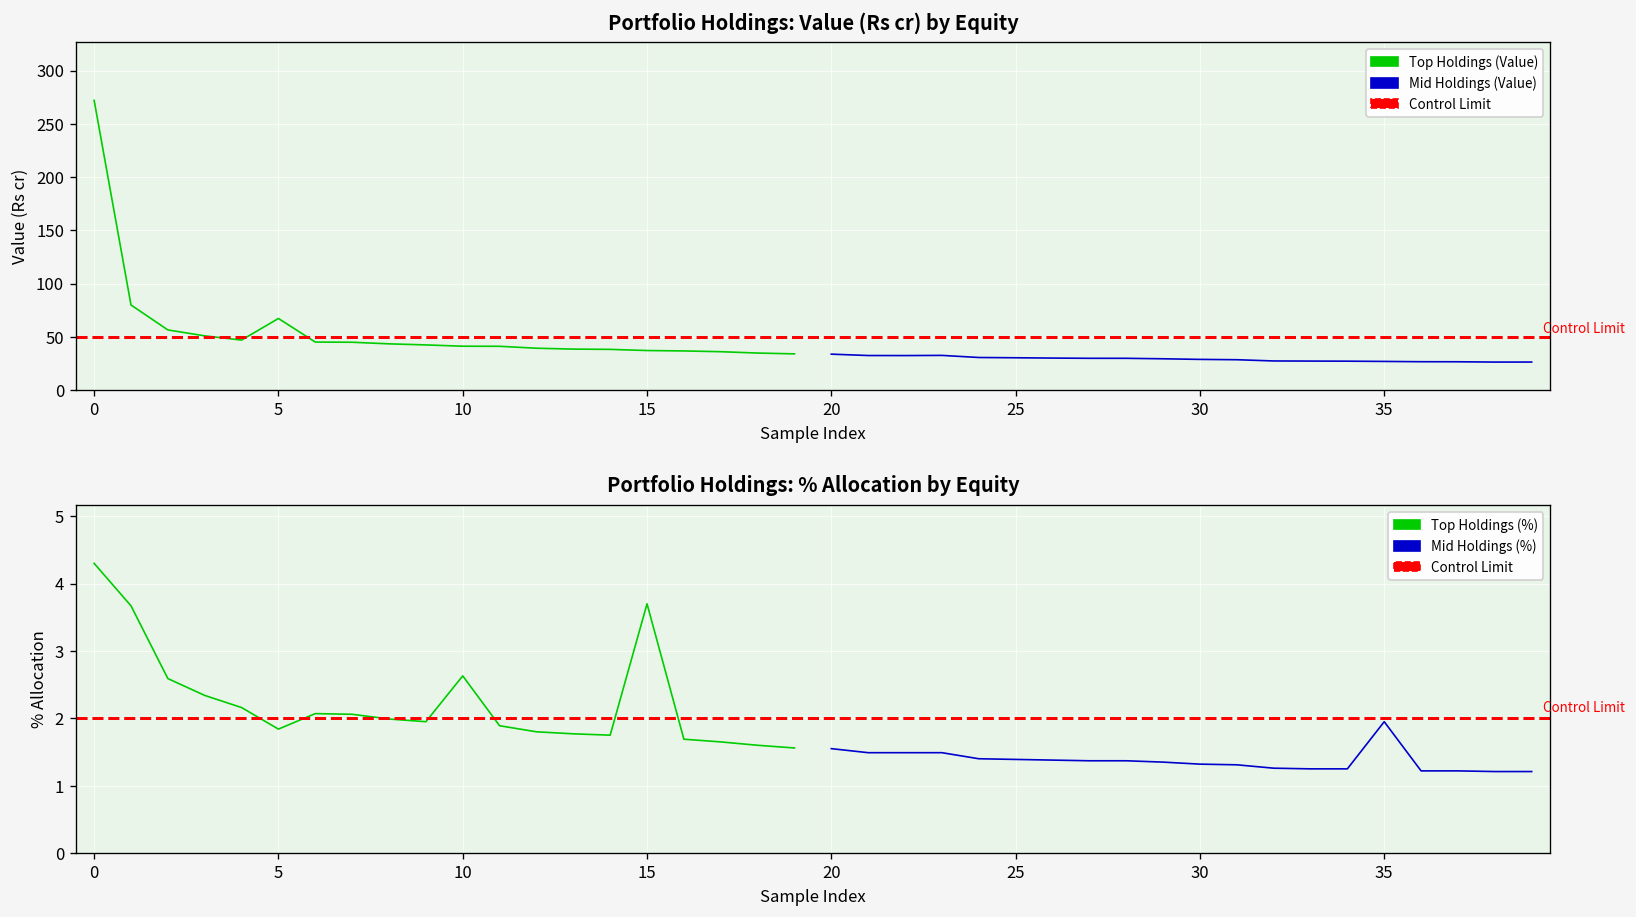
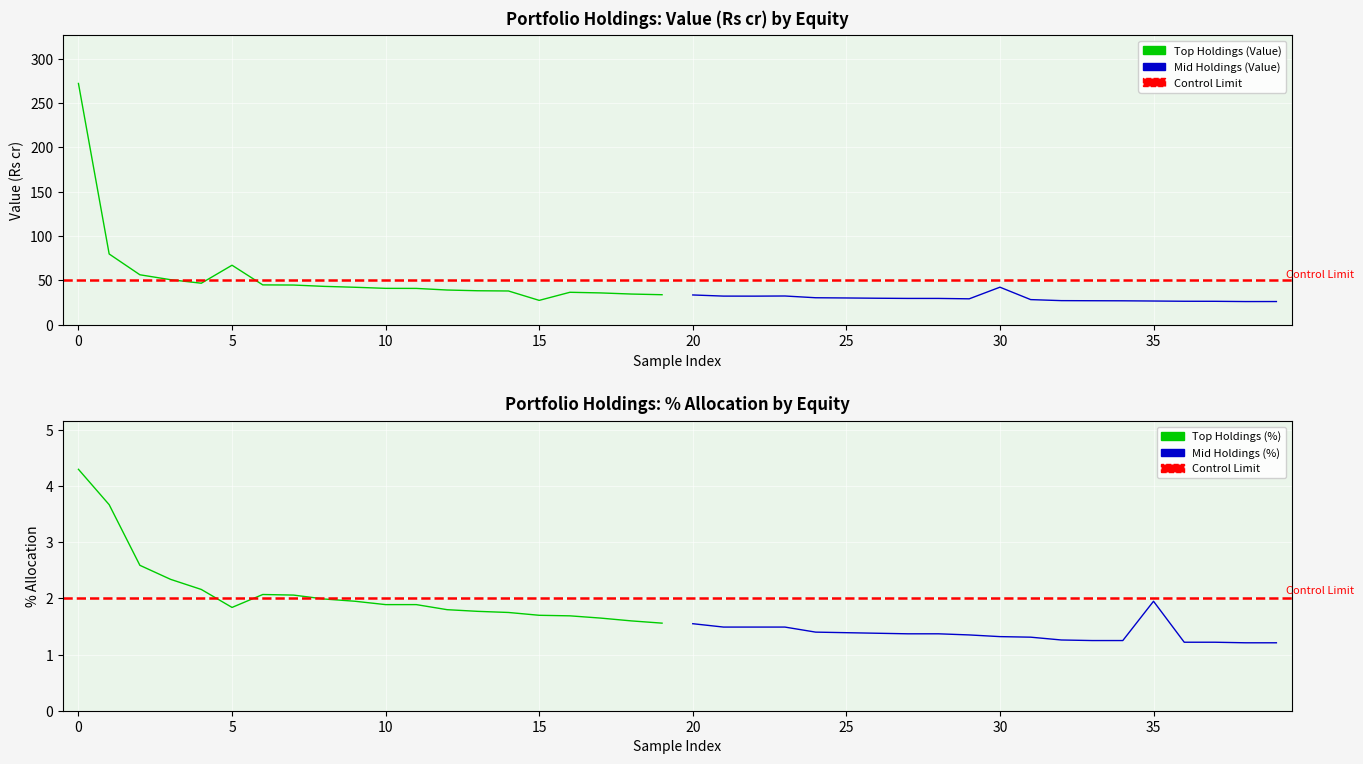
  {
    "Portfolio Holdings: Value (Rs cr) by Equity": {
      "Top Holdings (Value)": {
        "0": 270,
        "5": 70,
        "10": 40,
-       "15": 40
+       "15": 30
      },
      "Mid Holdings (Value)": {
        "20": 30,
        "25": 30,
-       "30": 30,
+       "30": 40,
        "35": 30
      }
    },
    "Portfolio Holdings: % Allocation by Equity": {
      "Top Holdings (%)": {
        "0": 4.3,
        "5": 1.8,
-       "10": 2.6,
-       "15": 3.7
+       "10": 1.9,
+       "15": 1.7
      },
      "Mid Holdings (%)": {
        "20": 1.6,
        "25": 1.4,
        "30": 1.3,
        "35": 2.0
      }
    }
  }
